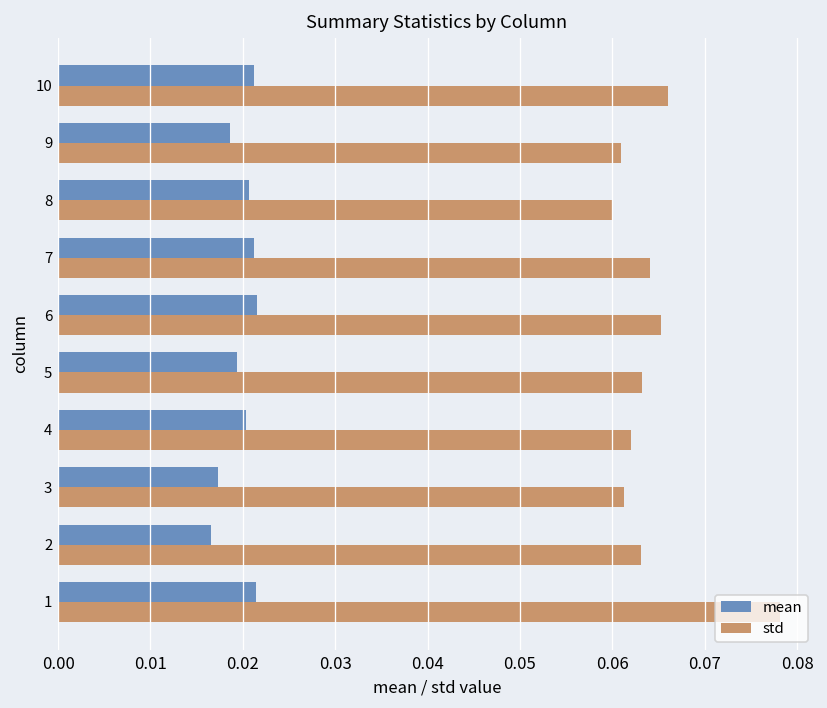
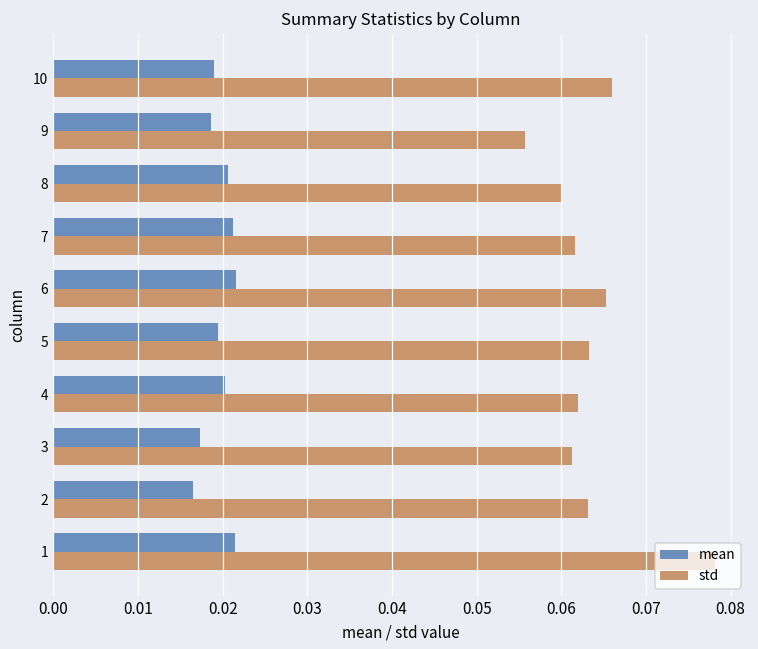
  {
    "mean": {
-     "10": 0.021,
+     "10": 0.019,
      "9": 0.019,
      "8": 0.021,
      "7": 0.021,
      "6": 0.022,
      "5": 0.019,
      "4": 0.020,
      "3": 0.017,
      "2": 0.017,
      "1": 0.021
    },
    "std": {
      "10": 0.066,
-     "9": 0.061,
+     "9": 0.056,
      "8": 0.060,
-     "7": 0.064,
+     "7": 0.062,
      "6": 0.065,
      "5": 0.063,
      "4": 0.062,
      "3": 0.061,
      "2": 0.063
    }
  }
